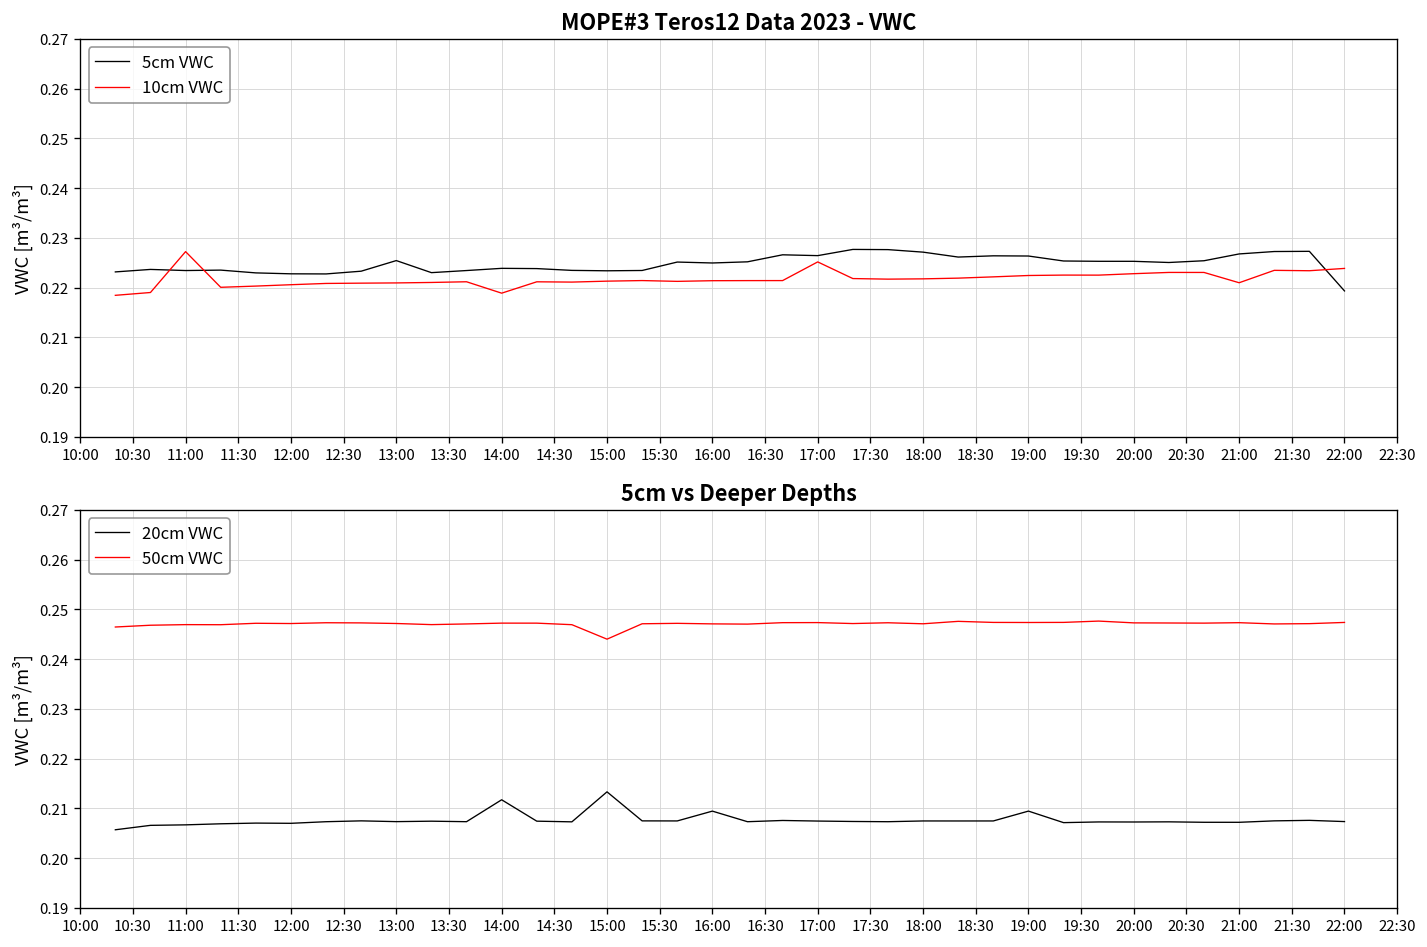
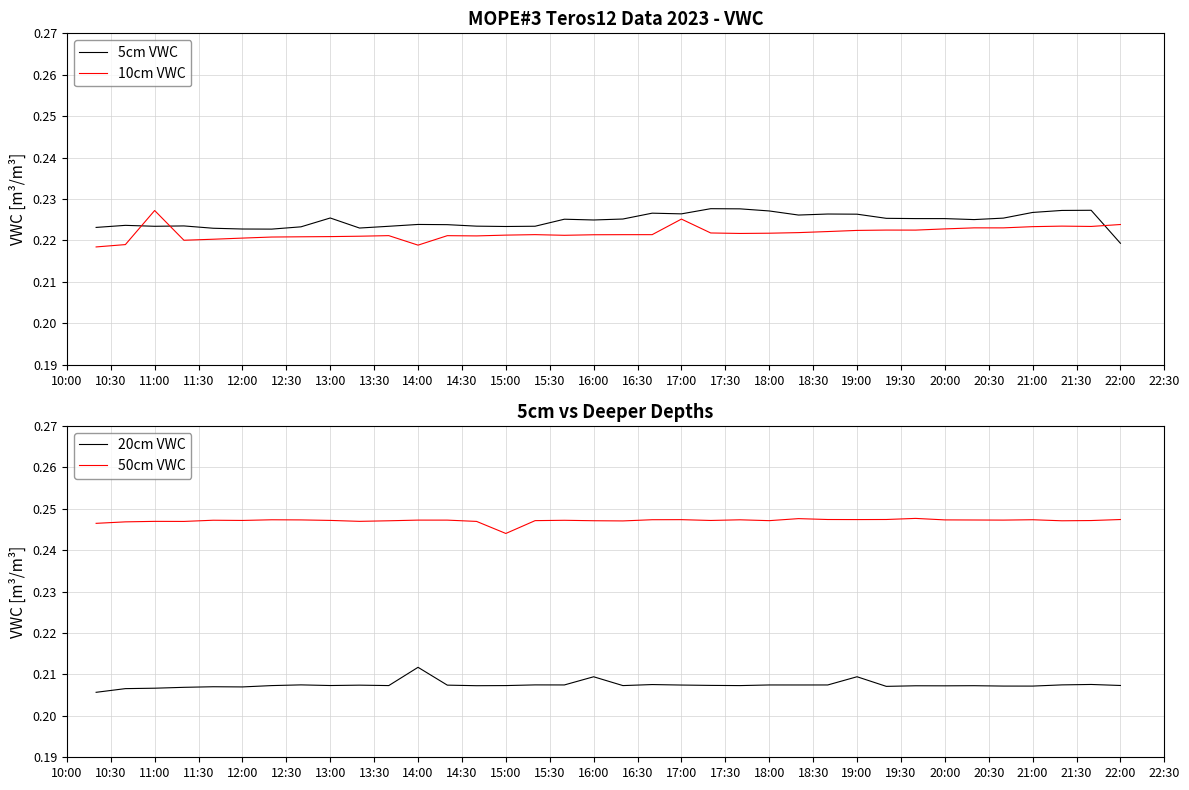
  {
    "MOPE#3 Teros12 Data 2023 - VWC": {
      "5cm VWC": {
        "11:00": 0.223,
        "12:00": 0.223,
        "13:00": 0.225,
        "14:00": 0.224,
        "15:00": 0.223,
        "16:00": 0.225,
        "17:00": 0.226,
        "18:00": 0.227,
        "19:00": 0.226,
        "20:00": 0.225,
        "21:00": 0.227,
        "22:00": 0.219
      },
      "10cm VWC": {
        "11:00": 0.227,
        "12:00": 0.221,
        "13:00": 0.221,
        "14:00": 0.219,
        "15:00": 0.221,
        "16:00": 0.221,
        "17:00": 0.225,
        "18:00": 0.222,
        "19:00": 0.222,
        "20:00": 0.223,
-       "21:00": 0.221,
+       "21:00": 0.223,
        "22:00": 0.224
      }
    },
    "5cm vs Deeper Depths": {
      "20cm VWC": {
        "11:00": 0.207,
        "12:00": 0.207,
        "13:00": 0.207,
        "14:00": 0.212,
-       "15:00": 0.213,
+       "15:00": 0.207,
        "16:00": 0.209,
        "17:00": 0.207,
        "18:00": 0.207,
        "19:00": 0.209,
        "20:00": 0.207,
        "21:00": 0.207,
        "22:00": 0.207
      },
      "50cm VWC": {
        "11:00": 0.247,
        "12:00": 0.247,
        "13:00": 0.247,
        "14:00": 0.247,
        "15:00": 0.244,
        "16:00": 0.247,
        "17:00": 0.247,
        "18:00": 0.247,
        "19:00": 0.247,
        "20:00": 0.247,
        "21:00": 0.247,
        "22:00": 0.247
      }
    }
  }
